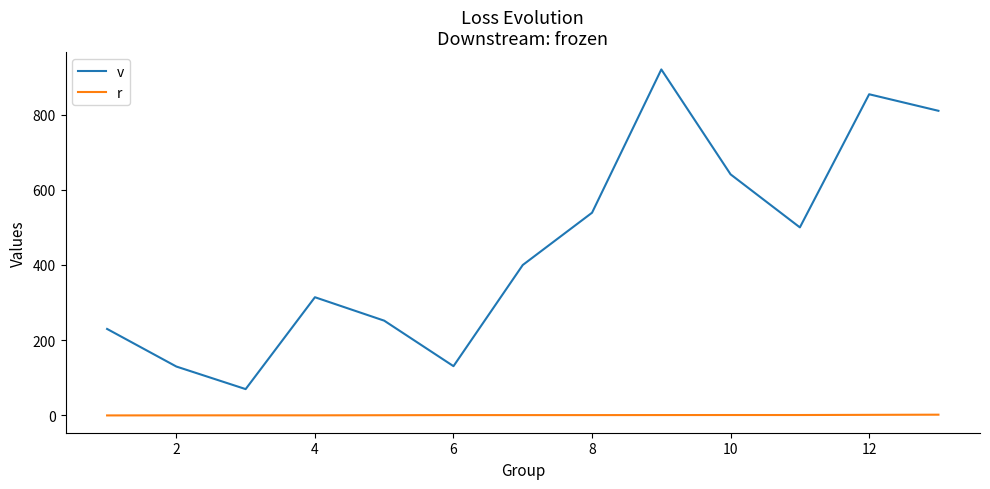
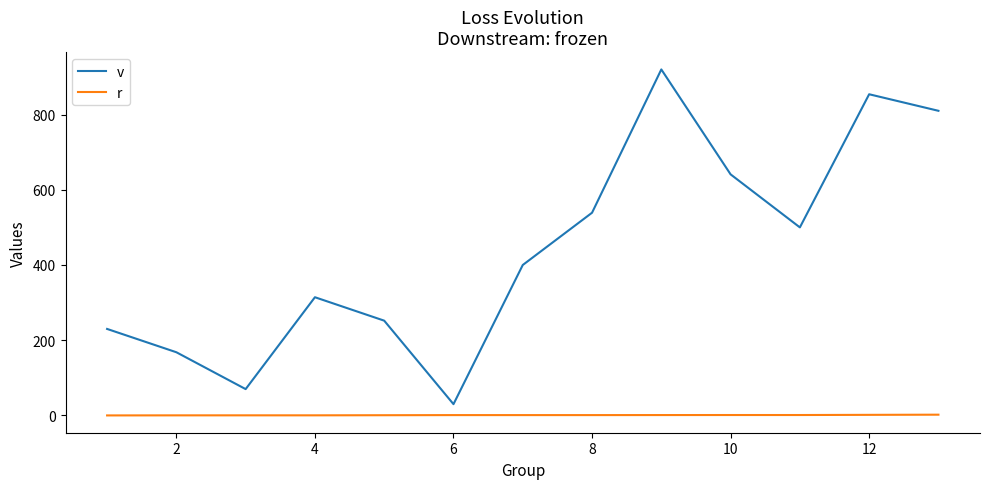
  {
    "v": {
-     "2": 130,
+     "2": 170,
      "4": 310,
-     "6": 130,
+     "6": 30,
      "8": 540,
      "10": 640,
      "12": 850
    },
    "r": {
      "2": 0,
      "4": 0,
      "6": 0,
      "8": 0,
      "10": 0,
      "12": 0
    }
  }
